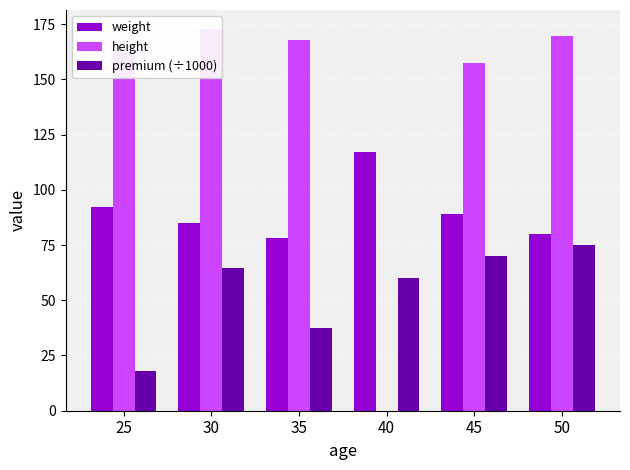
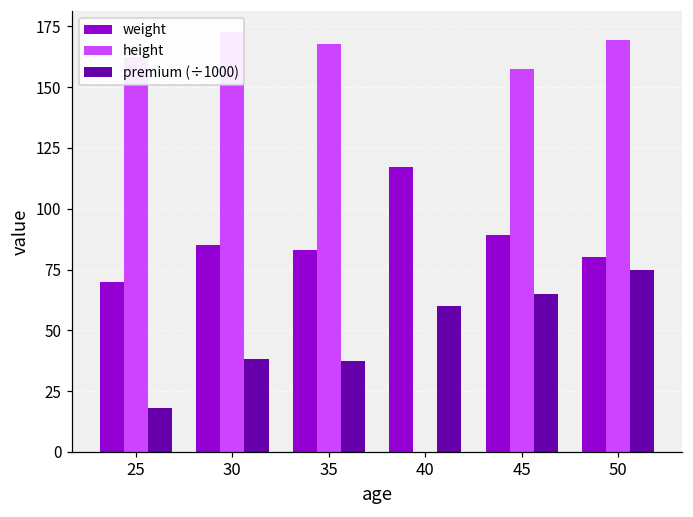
  {
    "weight": {
-     "25": 92,
+     "25": 70,
      "30": 85,
-     "35": 78,
+     "35": 83,
      "40": 117,
      "45": 89,
      "50": 80
    },
    "height": {
      "35": 168,
      "40": 0,
      "45": 157,
      "50": 169
    },
    "premium (÷1000)": {
      "25": 18,
-     "30": 64,
+     "30": 38,
      "35": 38,
      "40": 60,
-     "45": 70,
+     "45": 65,
      "50": 75
    }
  }
